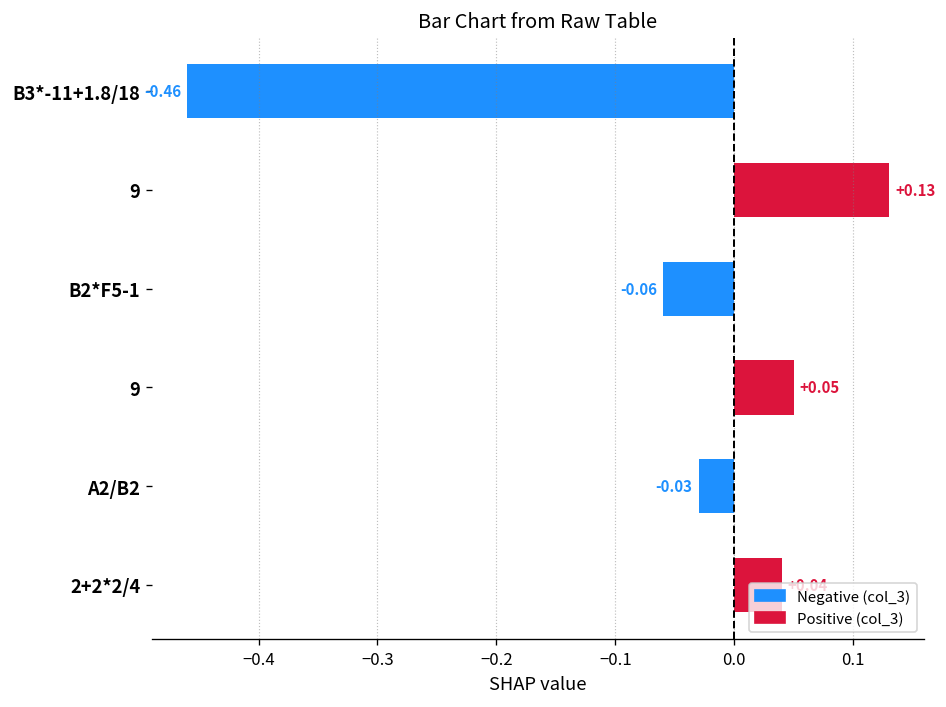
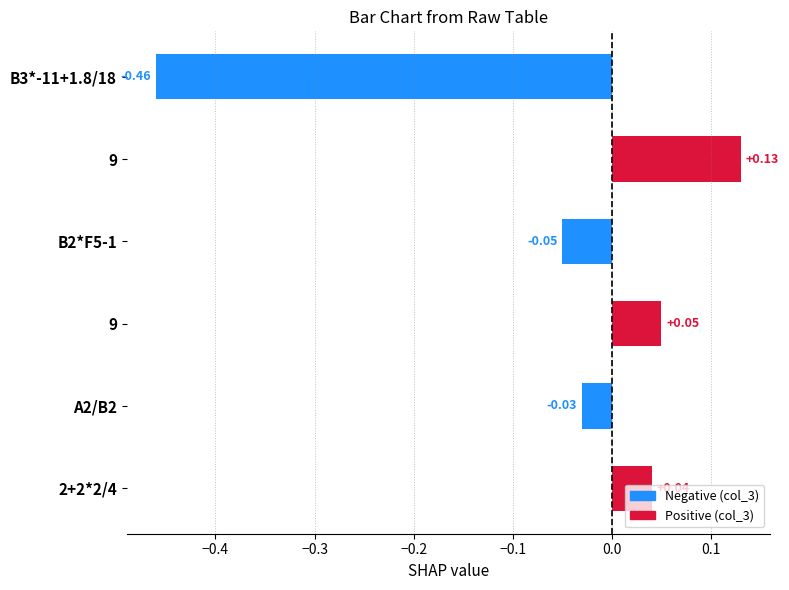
  {
    "B3*-11+1.8/18": -0.46,
-   "B2*F5-1": -0.06,
+   "B2*F5-1": -0.05,
    "A2/B2": -0.03
  }
